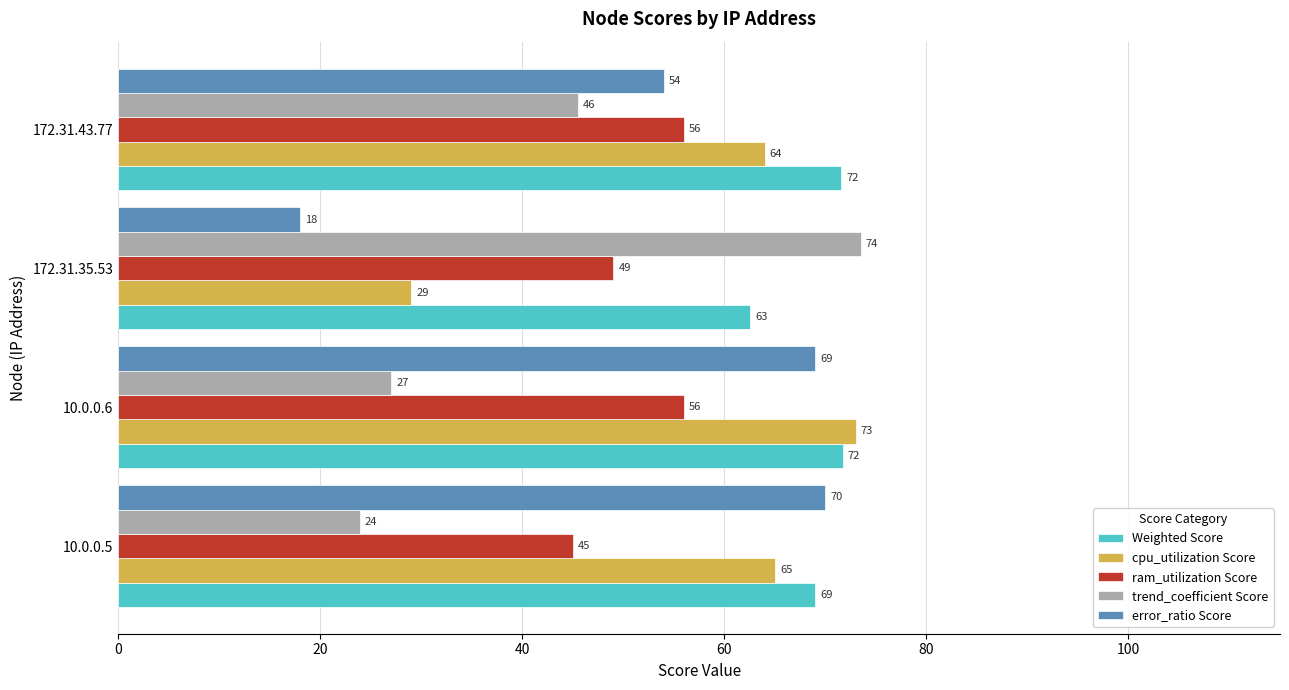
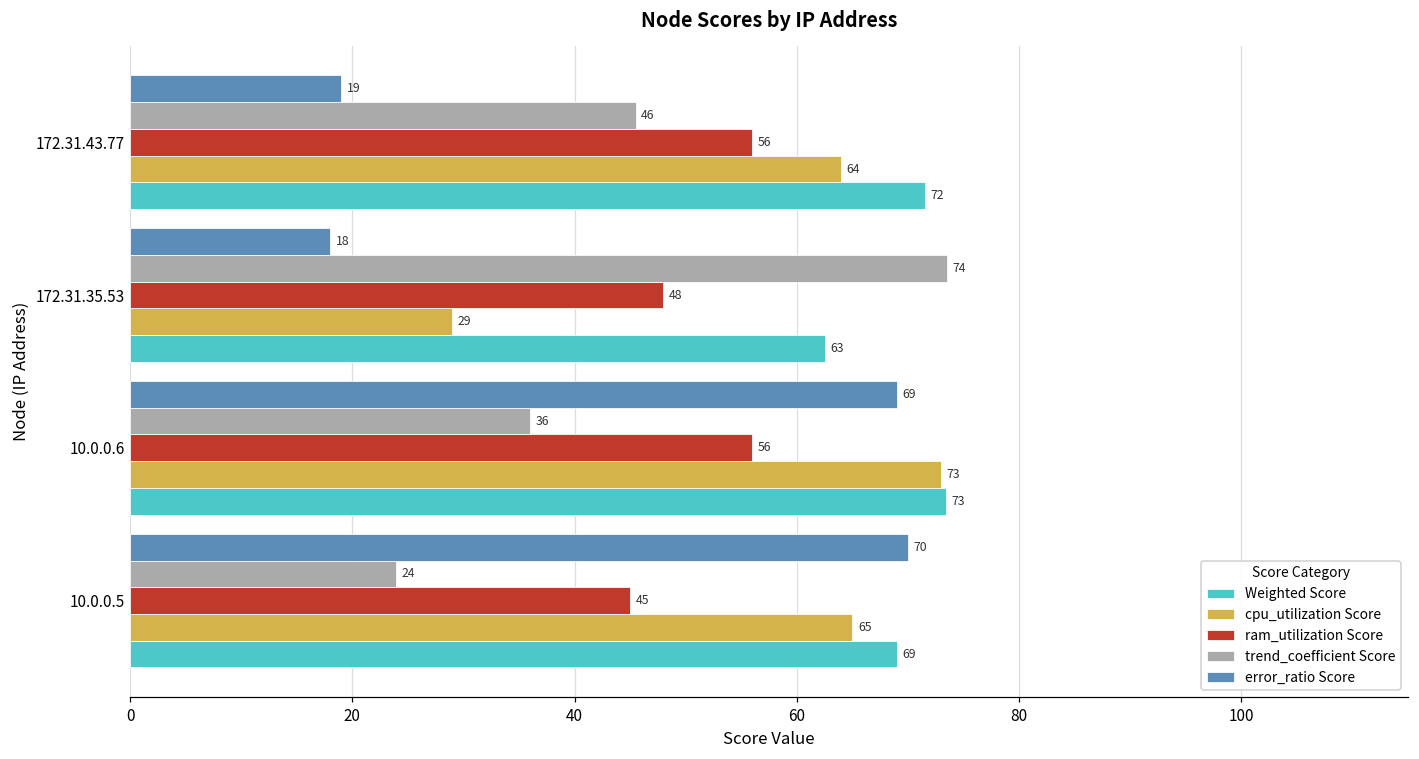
  {
    "Weighted Score": {
      "172.31.43.77": 72,
      "172.31.35.53": 63,
-     "10.0.0.6": 72,
+     "10.0.0.6": 73,
      "10.0.0.5": 69
    },
    "cpu_utilization Score": {
      "172.31.43.77": 64,
      "172.31.35.53": 29,
      "10.0.0.6": 73,
      "10.0.0.5": 65
    },
    "ram_utilization Score": {
      "172.31.43.77": 56,
-     "172.31.35.53": 49,
+     "172.31.35.53": 48,
      "10.0.0.6": 56,
      "10.0.0.5": 45
    },
    "trend_coefficient Score": {
      "172.31.43.77": 46,
      "172.31.35.53": 74,
-     "10.0.0.6": 27,
+     "10.0.0.6": 36,
      "10.0.0.5": 24
    },
    "error_ratio Score": {
-     "172.31.43.77": 54,
+     "172.31.43.77": 19,
      "172.31.35.53": 18,
      "10.0.0.6": 69,
      "10.0.0.5": 70
    }
  }
